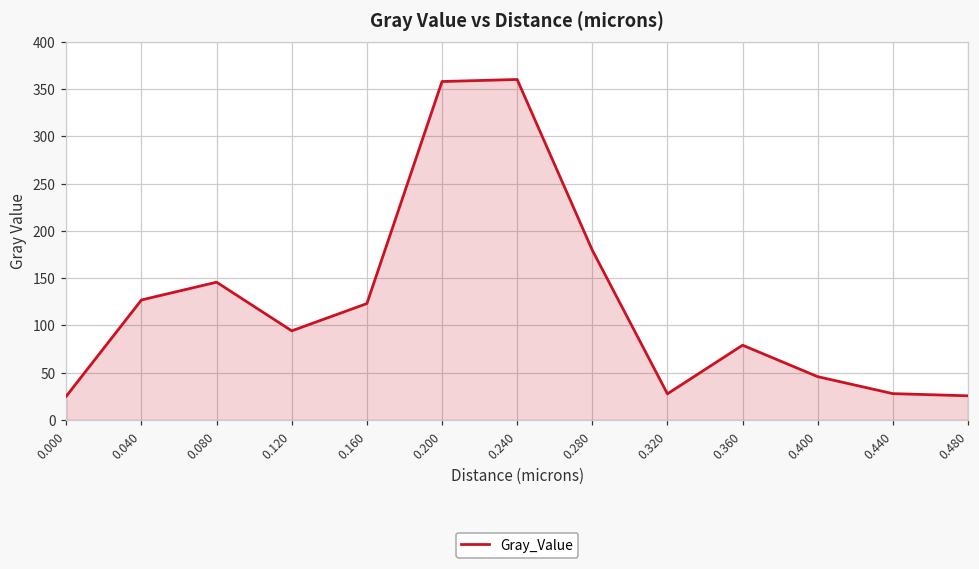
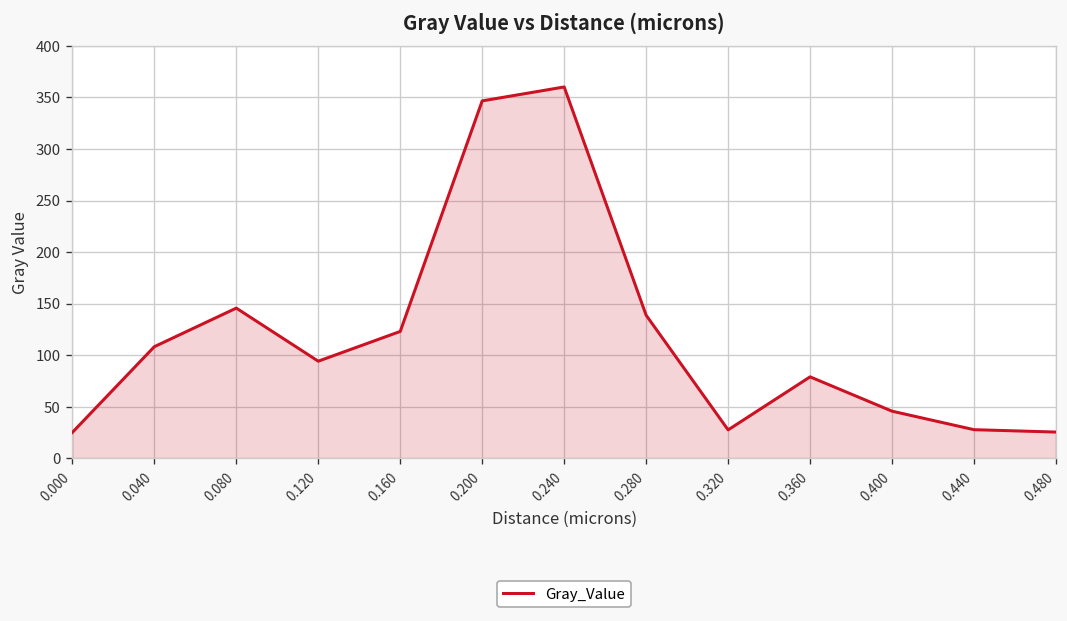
  {
    "0.000": 30,
-   "0.040": 130,
+   "0.040": 110,
    "0.080": 150,
    "0.120": 90,
    "0.160": 120,
-   "0.200": 360,
+   "0.200": 350,
    "0.240": 360,
-   "0.280": 180,
+   "0.280": 140,
    "0.320": 30,
    "0.360": 80,
    "0.400": 50,
    "0.440": 30,
    "0.480": 30
  }
